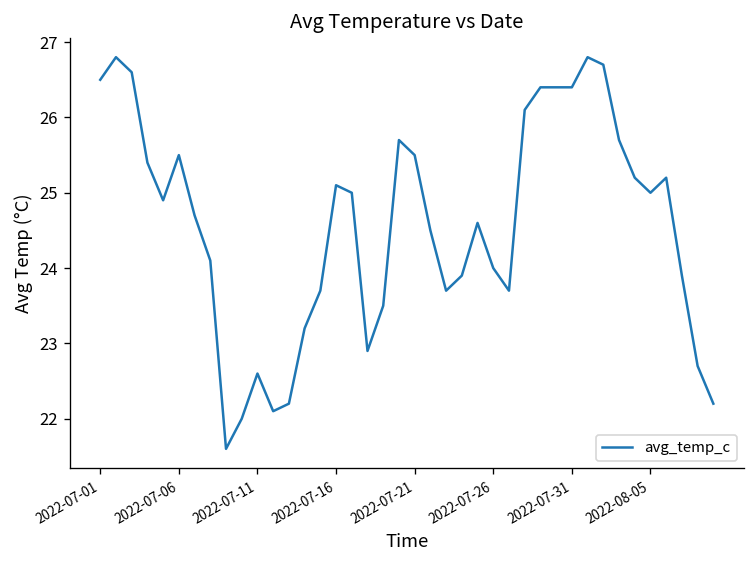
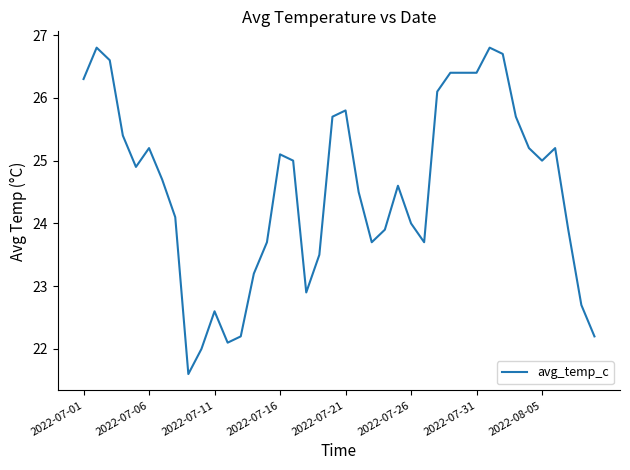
  {
-   "2022-07-01": 26.5,
-   "2022-07-06": 25.5,
+   "2022-07-01": 26.3,
+   "2022-07-06": 25.2,
    "2022-07-11": 22.6,
    "2022-07-16": 25.1,
-   "2022-07-21": 25.5,
+   "2022-07-21": 25.8,
    "2022-07-26": 24.0,
    "2022-07-31": 26.4,
    "2022-08-05": 25.0
  }
